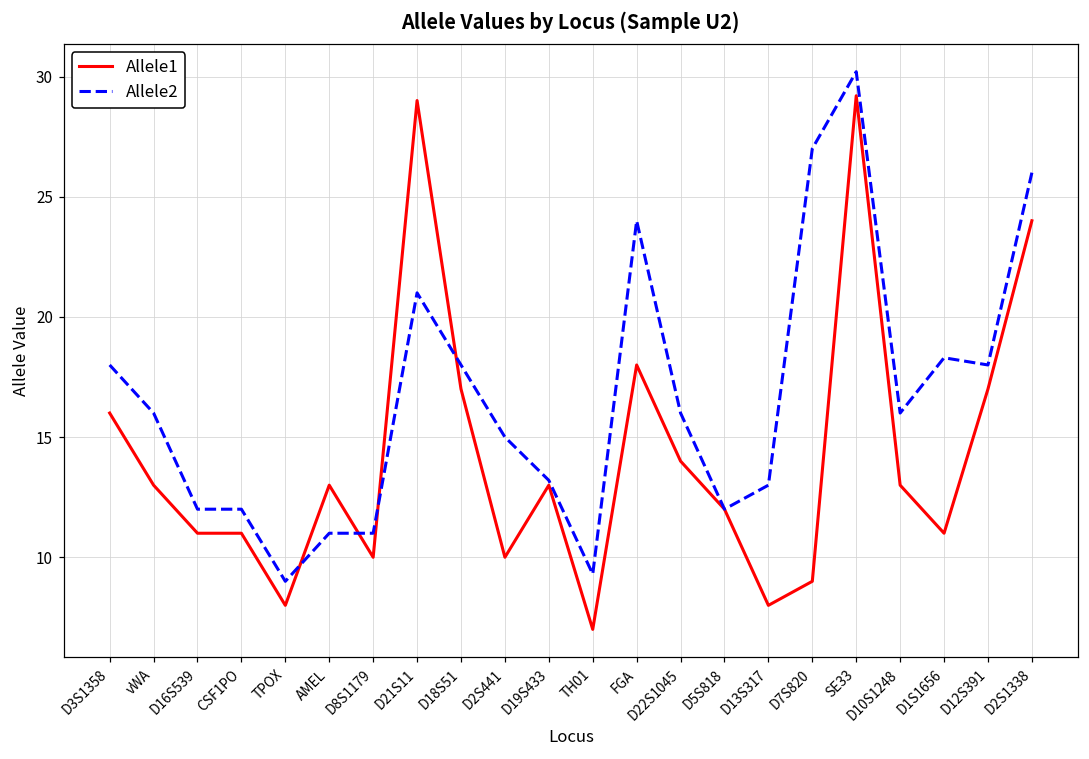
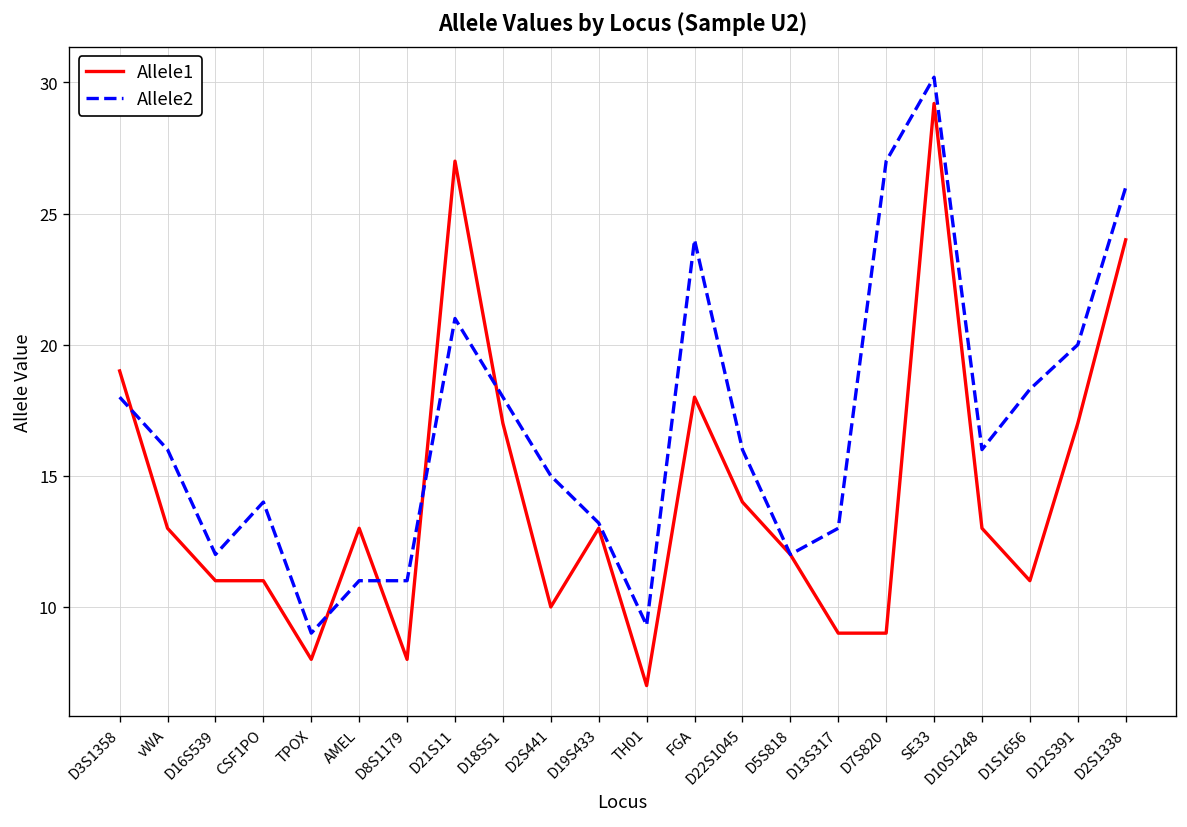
  {
    "Allele1": {
-     "D3S1358": 16,
+     "D3S1358": 19,
      "vWA": 13,
      "D16S539": 11,
      "CSF1PO": 11,
      "TPOX": 8,
      "AMEL": 13,
-     "D8S1179": 10,
-     "D21S11": 29,
+     "D8S1179": 8,
+     "D21S11": 27,
      "D18S51": 17,
      "D2S441": 10,
      "D19S433": 13,
      "TH01": 7,
      "FGA": 18,
      "D22S1045": 14,
-     "D13S317": 8,
+     "D13S317": 9,
      "D7S820": 9,
      "SE33": 29.2,
      "D10S1248": 13,
      "D1S1656": 11,
      "D12S391": 17,
      "D2S1338": 24
    },
    "Allele2": {
      "D3S1358": 18,
      "vWA": 16,
      "D16S539": 12,
-     "CSF1PO": 12,
+     "CSF1PO": 14,
      "TPOX": 9,
      "AMEL": 11,
      "D8S1179": 11,
      "D21S11": 21,
      "D18S51": 18,
      "D2S441": 15,
      "D19S433": 13.2,
      "TH01": 9.3,
      "FGA": 24,
      "D22S1045": 16,
      "D13S317": 13,
      "D7S820": 27,
      "SE33": 30.2,
      "D10S1248": 16,
      "D1S1656": 18.3,
-     "D12S391": 18,
+     "D12S391": 20,
      "D2S1338": 26
    }
  }
